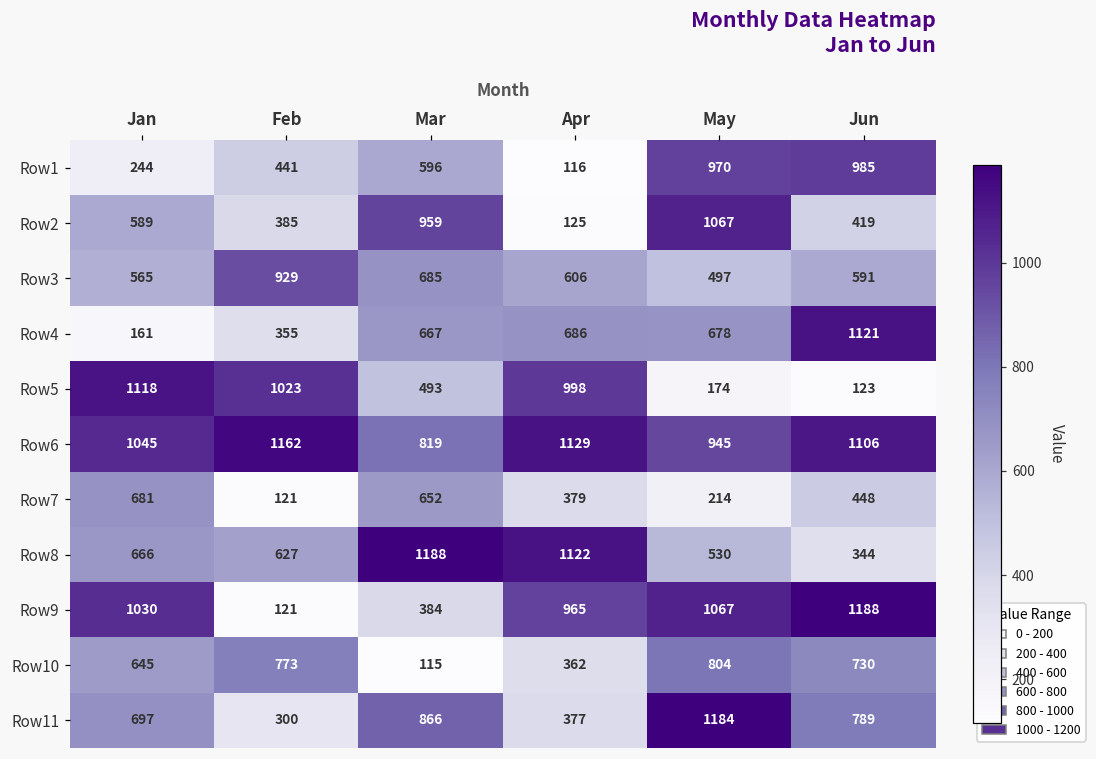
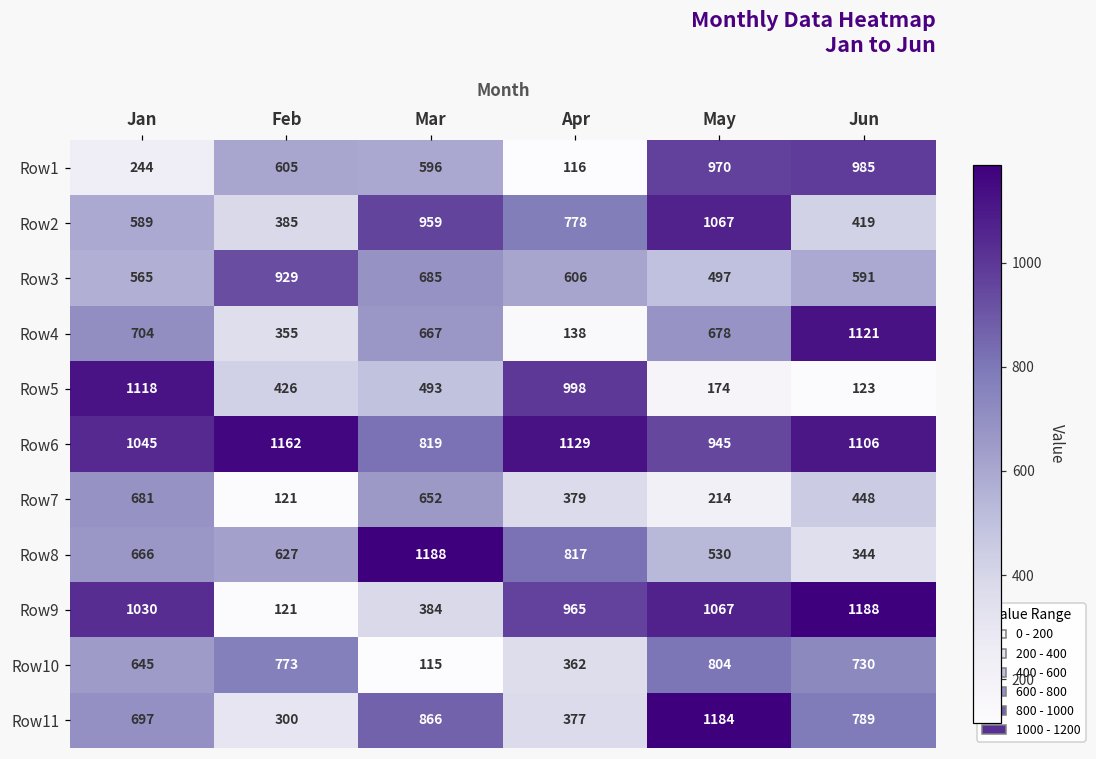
  {
    "Row1": {
      "Jan": 244,
-     "Feb": 441,
+     "Feb": 605,
      "Mar": 596,
      "Apr": 116,
      "May": 970,
      "Jun": 985
    },
    "Row2": {
      "Jan": 589,
      "Feb": 385,
      "Mar": 959,
-     "Apr": 125,
+     "Apr": 778,
      "May": 1067,
      "Jun": 419
    },
    "Row3": {
      "Jan": 565,
      "Feb": 929,
      "Mar": 685,
      "Apr": 606,
      "May": 497,
      "Jun": 591
    },
    "Row4": {
-     "Jan": 161,
+     "Jan": 704,
      "Feb": 355,
      "Mar": 667,
-     "Apr": 686,
+     "Apr": 138,
      "May": 678,
      "Jun": 1121
    },
    "Row5": {
      "Jan": 1118,
-     "Feb": 1023,
+     "Feb": 426,
      "Mar": 493,
      "Apr": 998,
      "May": 174,
      "Jun": 123
    },
    "Row6": {
      "Jan": 1045,
      "Feb": 1162,
      "Mar": 819,
      "Apr": 1129,
      "May": 945,
      "Jun": 1106
    },
    "Row7": {
      "Jan": 681,
      "Feb": 121,
      "Mar": 652,
      "Apr": 379,
      "May": 214,
      "Jun": 448
    },
    "Row8": {
      "Jan": 666,
      "Feb": 627,
      "Mar": 1188,
-     "Apr": 1122,
+     "Apr": 817,
      "May": 530,
      "Jun": 344
    },
    "Row9": {
      "Jan": 1030,
      "Feb": 121,
      "Mar": 384,
      "Apr": 965,
      "May": 1067,
      "Jun": 1188
    },
    "Row10": {
      "Jan": 645,
      "Feb": 773,
      "Mar": 115,
      "Apr": 362,
      "May": 804,
      "Jun": 730
    },
    "Row11": {
      "Jan": 697,
      "Feb": 300,
      "Mar": 866,
      "Apr": 377,
      "May": 1184,
      "Jun": 789
    }
  }
